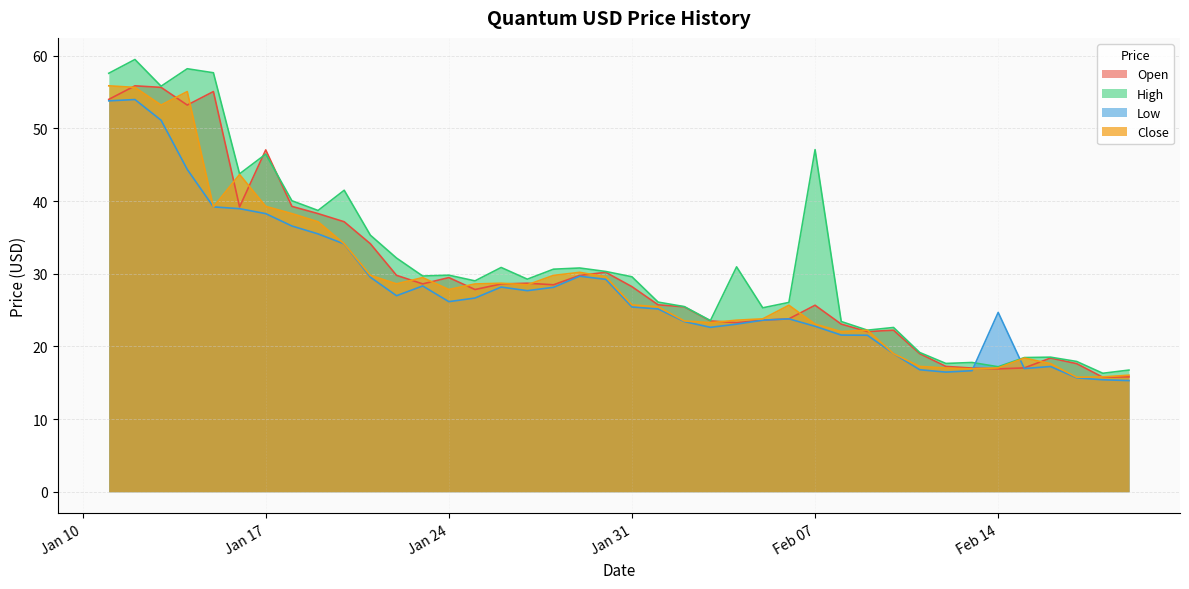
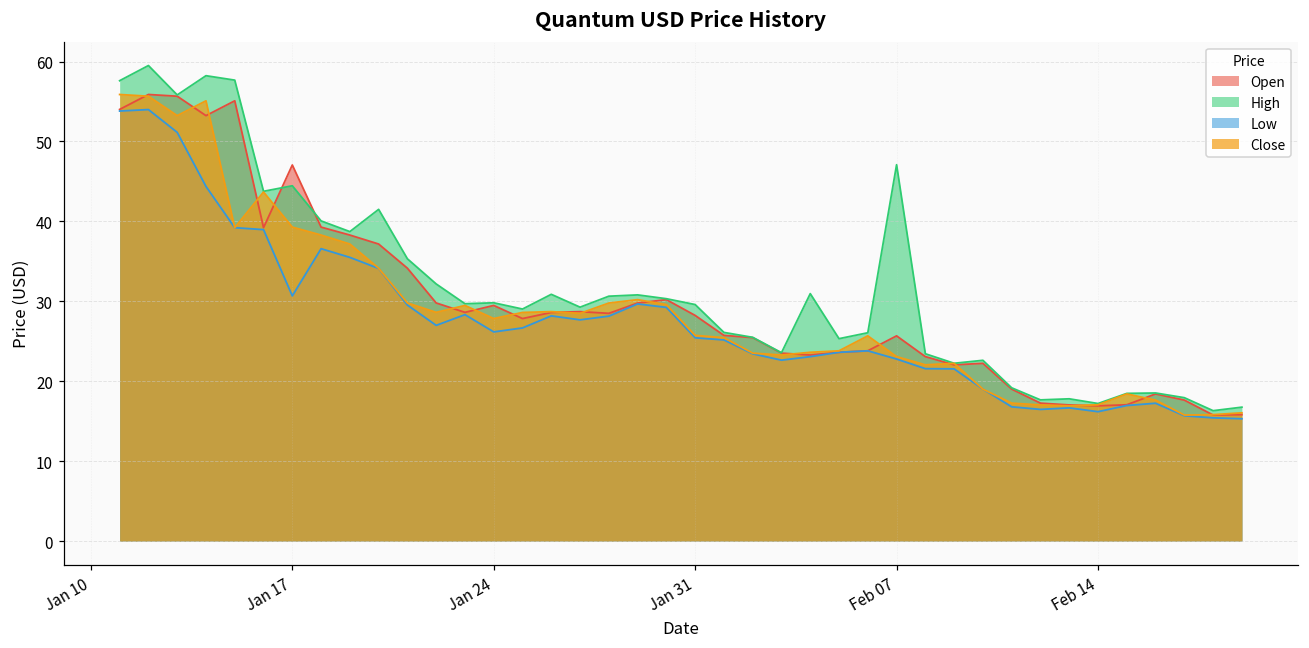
  {
    "Open": {
      "Jan 17": 47,
      "Jan 31": 28,
      "Feb 07": 26
    },
    "High": {
-     "Jan 17": 46,
+     "Jan 17": 44,
      "Jan 31": 30,
      "Feb 07": 47
    },
    "Low": {
-     "Jan 17": 38,
+     "Jan 17": 31,
      "Jan 24": 26,
-     "Feb 14": 25
+     "Feb 14": 16
    },
    "Close": {
      "Jan 17": 39,
      "Jan 24": 28
    }
  }
